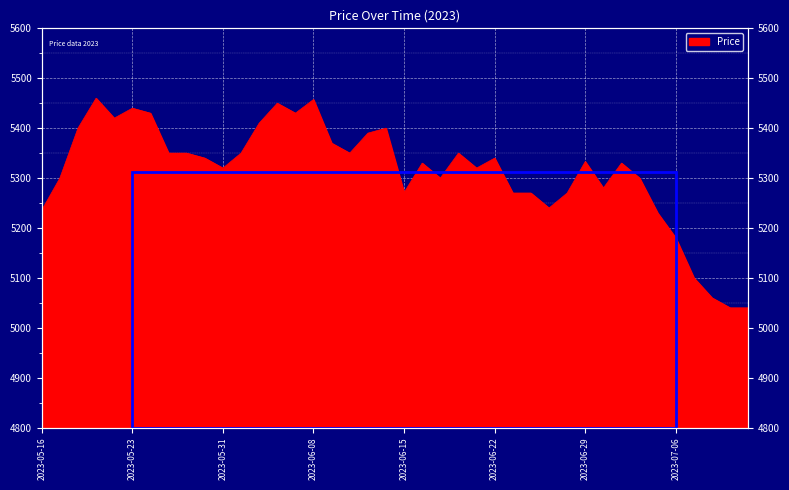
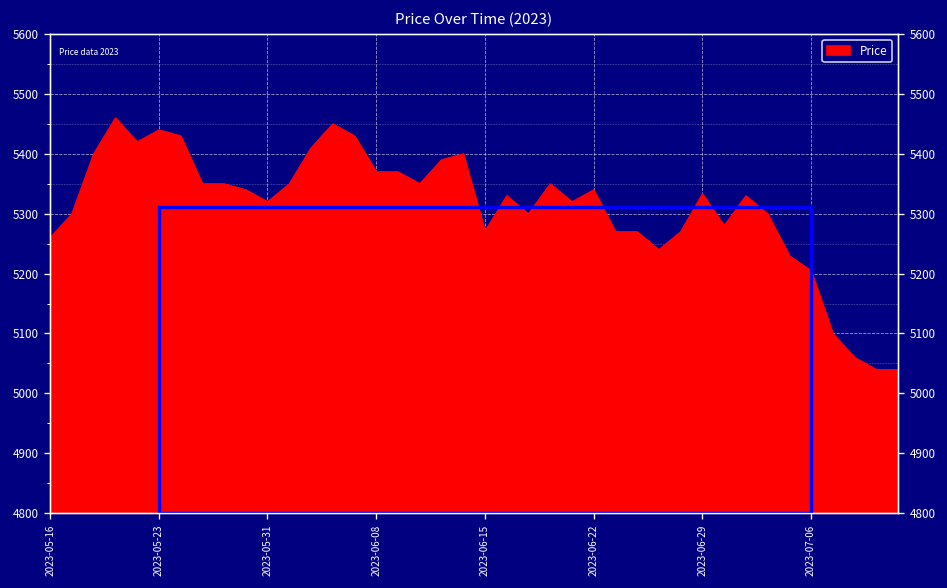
  {
-   "2023-05-16": 5240,
+   "2023-05-16": 5260,
    "2023-05-23": 5440,
    "2023-05-31": 5320,
-   "2023-06-08": 5460,
+   "2023-06-08": 5370,
    "2023-06-15": 5270,
    "2023-06-22": 5340,
    "2023-06-29": 5330,
-   "2023-07-06": 5180
+   "2023-07-06": 5200
  }
